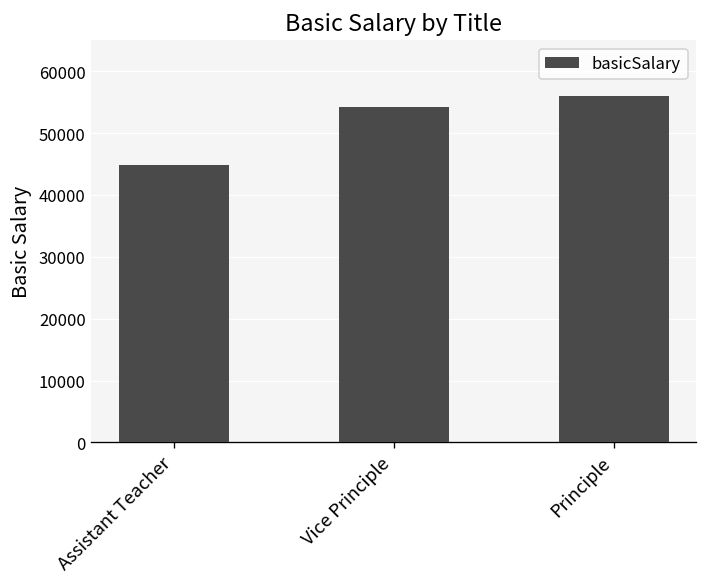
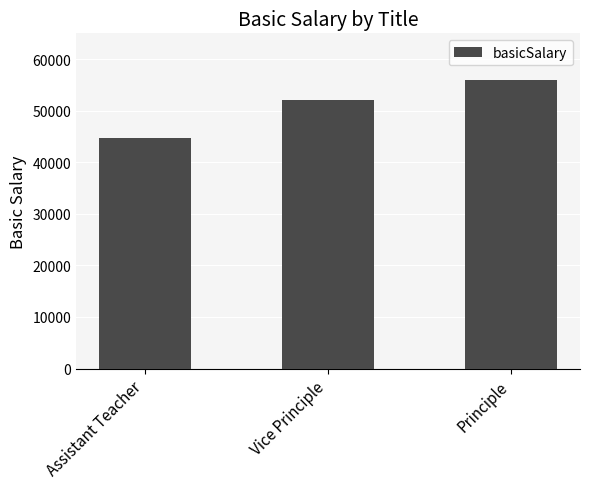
  {
    "Assistant Teacher": 45000,
-   "Vice Principle": 54000,
+   "Vice Principle": 52000,
    "Principle": 56000
  }
